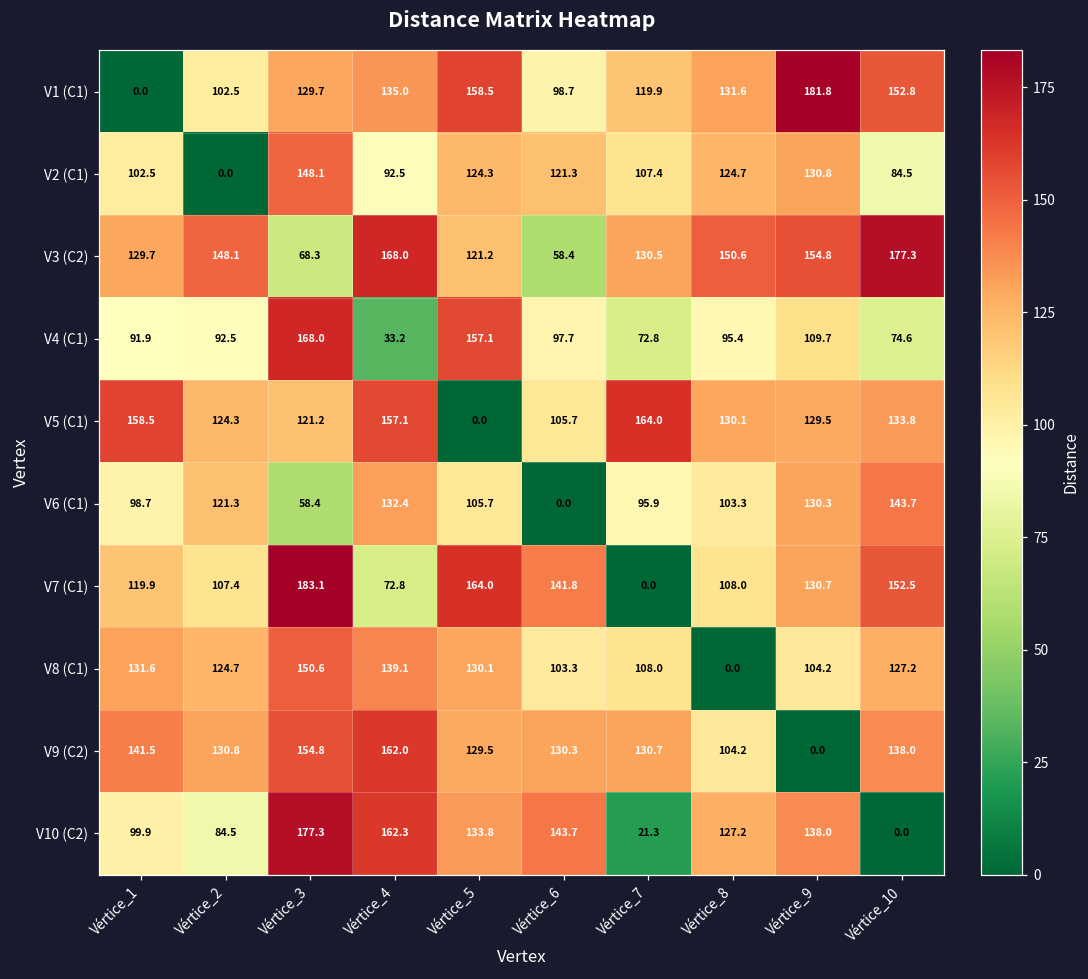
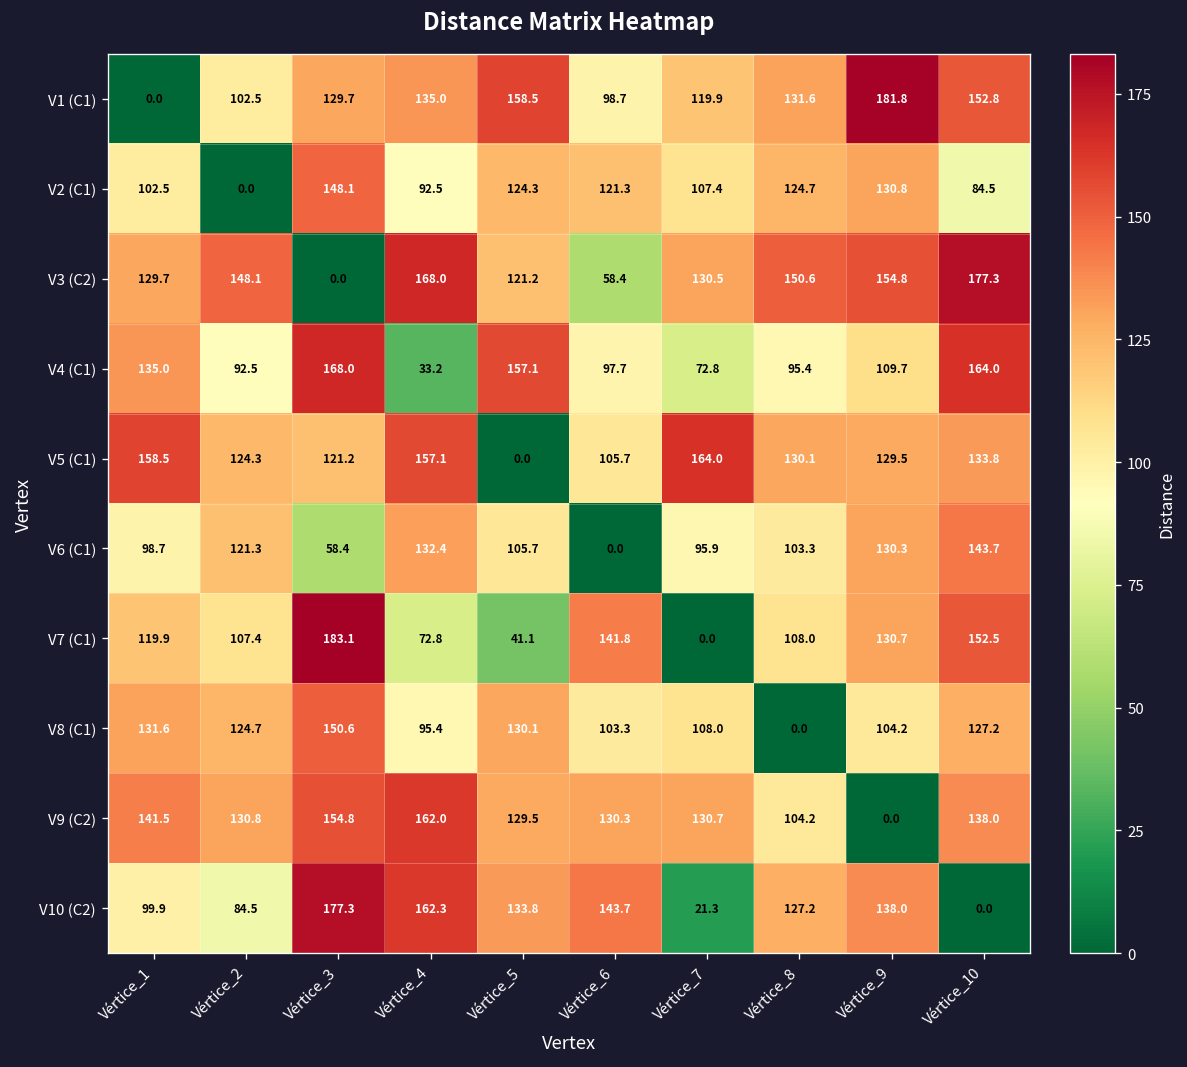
  {
    "V1 (C1)": {
      "Vértice_1": 0.0,
      "Vértice_2": 102.5,
      "Vértice_3": 129.7,
      "Vértice_4": 135.0,
      "Vértice_5": 158.5,
      "Vértice_6": 98.7,
      "Vértice_7": 119.9,
      "Vértice_8": 131.6,
      "Vértice_9": 181.8,
      "Vértice_10": 152.8
    },
    "V2 (C1)": {
      "Vértice_1": 102.5,
      "Vértice_2": 0.0,
      "Vértice_3": 148.1,
      "Vértice_4": 92.5,
      "Vértice_5": 124.3,
      "Vértice_6": 121.3,
      "Vértice_7": 107.4,
      "Vértice_8": 124.7,
      "Vértice_9": 130.8,
      "Vértice_10": 84.5
    },
    "V3 (C2)": {
      "Vértice_1": 129.7,
      "Vértice_2": 148.1,
-     "Vértice_3": 68.3,
+     "Vértice_3": 0.0,
      "Vértice_4": 168.0,
      "Vértice_5": 121.2,
      "Vértice_6": 58.4,
      "Vértice_7": 130.5,
      "Vértice_8": 150.6,
      "Vértice_9": 154.8,
      "Vértice_10": 177.3
    },
    "V4 (C1)": {
-     "Vértice_1": 91.9,
+     "Vértice_1": 135.0,
      "Vértice_2": 92.5,
      "Vértice_3": 168.0,
      "Vértice_4": 33.2,
      "Vértice_5": 157.1,
      "Vértice_6": 97.7,
      "Vértice_7": 72.8,
      "Vértice_8": 95.4,
      "Vértice_9": 109.7,
-     "Vértice_10": 74.6
+     "Vértice_10": 164.0
    },
    "V5 (C1)": {
      "Vértice_1": 158.5,
      "Vértice_2": 124.3,
      "Vértice_3": 121.2,
      "Vértice_4": 157.1,
      "Vértice_5": 0.0,
      "Vértice_6": 105.7,
      "Vértice_7": 164.0,
      "Vértice_8": 130.1,
      "Vértice_9": 129.5,
      "Vértice_10": 133.8
    },
    "V6 (C1)": {
      "Vértice_1": 98.7,
      "Vértice_2": 121.3,
      "Vértice_3": 58.4,
      "Vértice_4": 132.4,
      "Vértice_5": 105.7,
      "Vértice_6": 0.0,
      "Vértice_7": 95.9,
      "Vértice_8": 103.3,
      "Vértice_9": 130.3,
      "Vértice_10": 143.7
    },
    "V7 (C1)": {
      "Vértice_1": 119.9,
      "Vértice_2": 107.4,
      "Vértice_3": 183.1,
      "Vértice_4": 72.8,
-     "Vértice_5": 164.0,
+     "Vértice_5": 41.1,
      "Vértice_6": 141.8,
      "Vértice_7": 0.0,
      "Vértice_8": 108.0,
      "Vértice_9": 130.7,
      "Vértice_10": 152.5
    },
    "V8 (C1)": {
      "Vértice_1": 131.6,
      "Vértice_2": 124.7,
      "Vértice_3": 150.6,
-     "Vértice_4": 139.1,
+     "Vértice_4": 95.4,
      "Vértice_5": 130.1,
      "Vértice_6": 103.3,
      "Vértice_7": 108.0,
      "Vértice_8": 0.0,
      "Vértice_9": 104.2,
      "Vértice_10": 127.2
    },
    "V9 (C2)": {
      "Vértice_1": 141.5,
      "Vértice_2": 130.8,
      "Vértice_3": 154.8,
      "Vértice_4": 162.0,
      "Vértice_5": 129.5,
      "Vértice_6": 130.3,
      "Vértice_7": 130.7,
      "Vértice_8": 104.2,
      "Vértice_9": 0.0,
      "Vértice_10": 138.0
    },
    "V10 (C2)": {
      "Vértice_1": 99.9,
      "Vértice_2": 84.5,
      "Vértice_3": 177.3,
      "Vértice_4": 162.3,
      "Vértice_5": 133.8,
      "Vértice_6": 143.7,
      "Vértice_7": 21.3,
      "Vértice_8": 127.2,
      "Vértice_9": 138.0,
      "Vértice_10": 0.0
    }
  }
